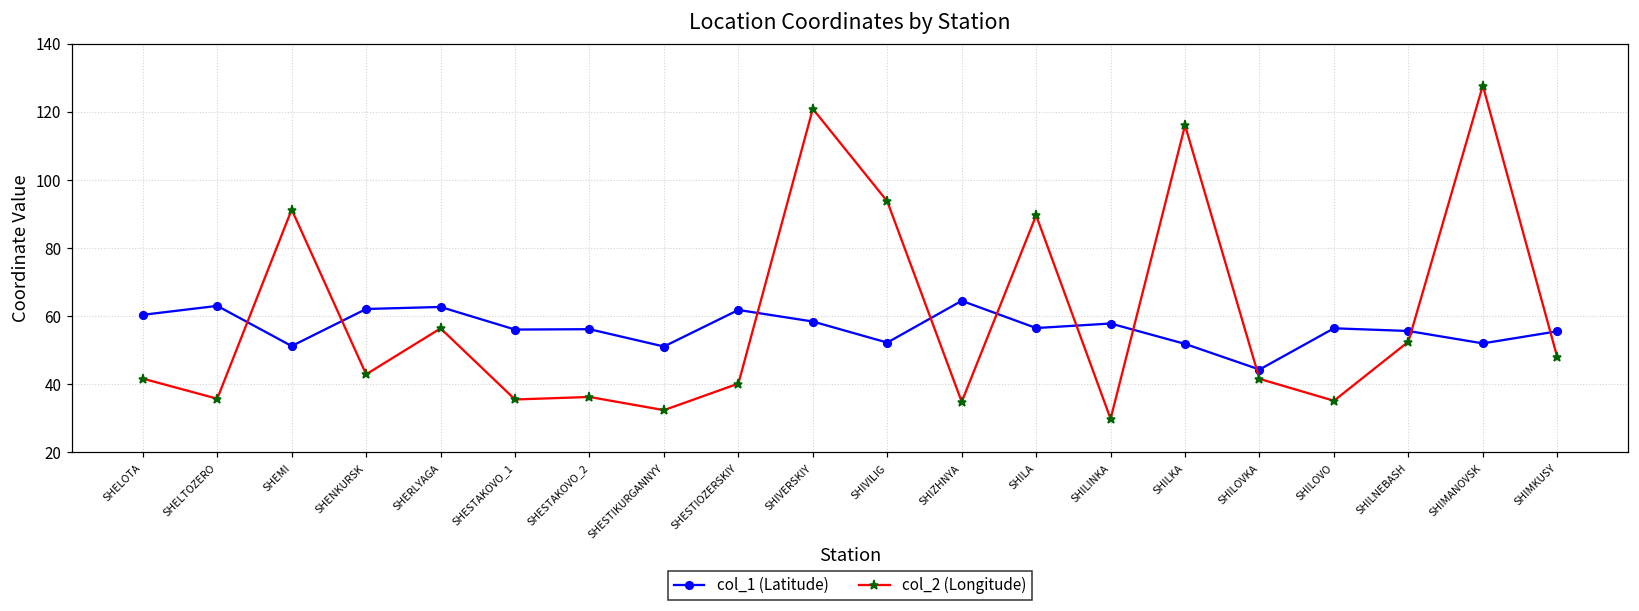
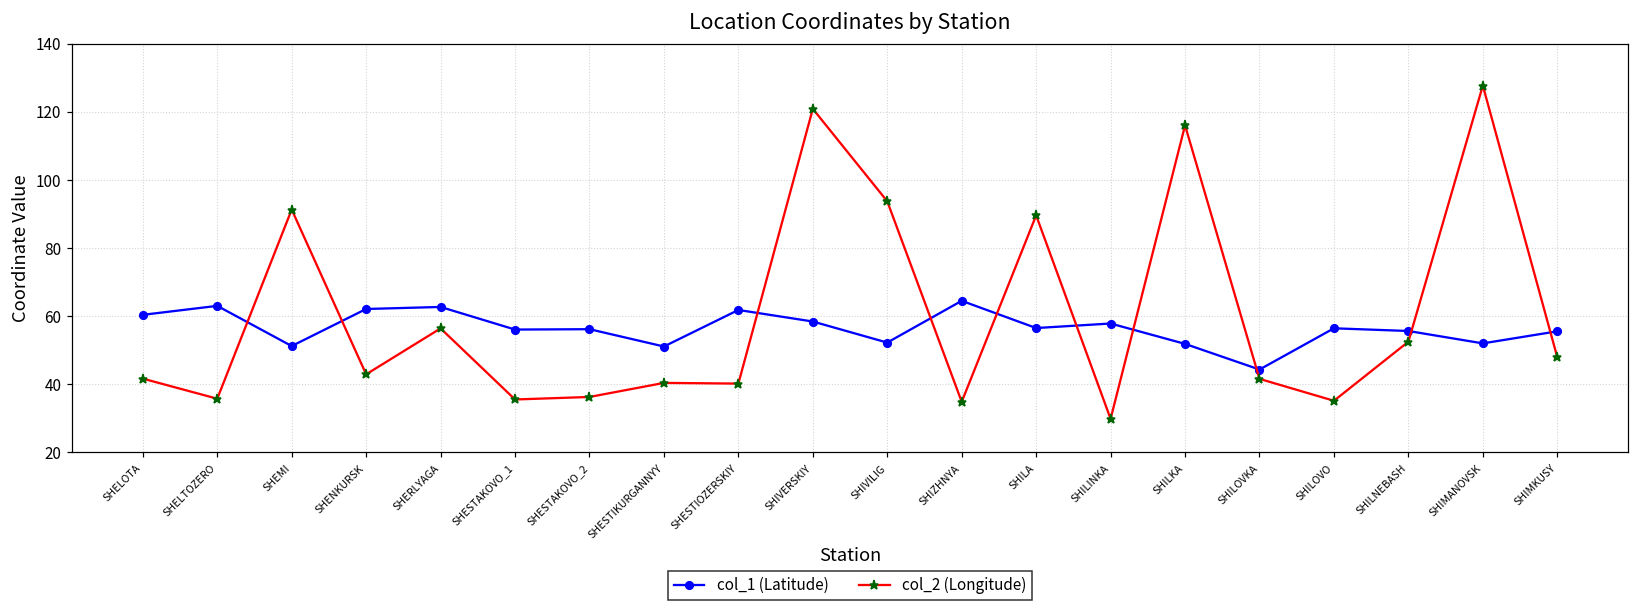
  {
    "col_1 (Latitude)": {
      "SHELOTA": 60,
      "SHELTOZERO": 63,
      "SHEMI": 51,
      "SHENKURSK": 62,
      "SHERLYAGA": 63,
      "SHESTAKOVO_1": 56,
      "SHESTAKOVO_2": 56,
      "SHESTIKURGANNYY": 51,
      "SHESTIOZERSKIY": 62,
      "SHIVERSKIY": 58,
      "SHIVILIG": 52,
      "SHIZHNYA": 65,
      "SHILA": 57,
      "SHILINKA": 58,
      "SHILKA": 52,
      "SHILOVKA": 44,
      "SHILOVO": 56,
      "SHILNEBASH": 56,
      "SHIMANOVSK": 52,
      "SHIMKUSY": 56
    },
    "col_2 (Longitude)": {
      "SHELOTA": 42,
      "SHELTOZERO": 36,
      "SHEMI": 91,
      "SHENKURSK": 43,
      "SHERLYAGA": 56,
      "SHESTAKOVO_1": 36,
      "SHESTAKOVO_2": 36,
-     "SHESTIKURGANNYY": 32,
+     "SHESTIKURGANNYY": 40,
      "SHESTIOZERSKIY": 40,
      "SHIVERSKIY": 121,
      "SHIVILIG": 94,
      "SHIZHNYA": 35,
      "SHILA": 90,
      "SHILINKA": 30,
      "SHILKA": 116,
      "SHILOVKA": 42,
      "SHILOVO": 35,
      "SHILNEBASH": 52,
      "SHIMANOVSK": 128,
      "SHIMKUSY": 48
    }
  }
